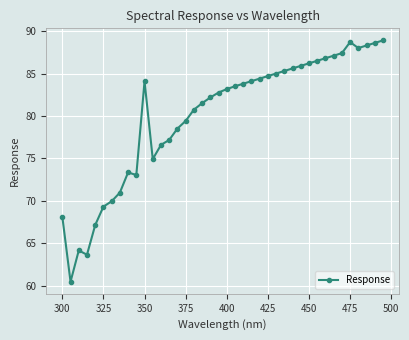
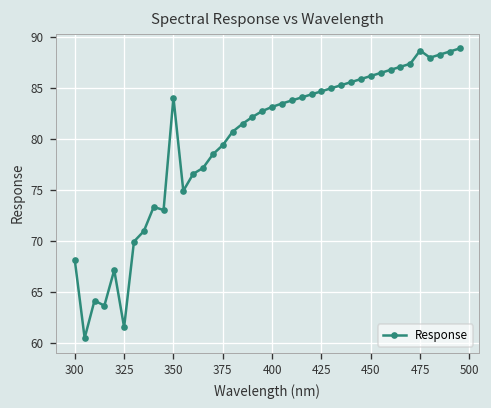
  {
    "300": 68,
-   "325": 69,
+   "325": 62,
    "350": 84,
    "375": 79,
    "400": 83,
    "425": 85,
    "450": 86,
    "475": 89
  }
